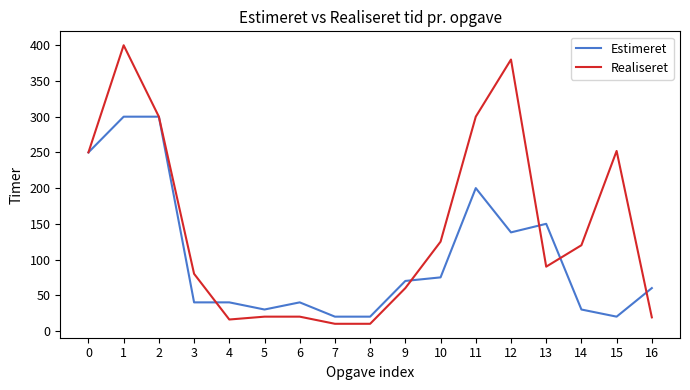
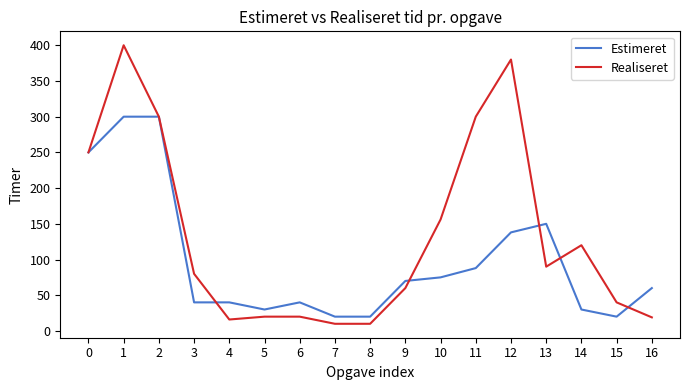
  {
    "Estimeret": {
      "1": 300,
      "3": 40,
      "4": 40,
      "5": 30,
      "6": 40,
      "7": 20,
      "8": 20,
      "9": 70,
      "10": 80,
-     "11": 200,
+     "11": 90,
      "12": 140,
      "13": 150,
      "14": 30,
      "15": 20,
      "16": 60
    },
    "Realiseret": {
      "1": 400,
      "3": 80,
      "4": 20,
      "5": 20,
      "6": 20,
      "7": 10,
      "8": 10,
      "9": 60,
-     "10": 130,
+     "10": 160,
      "11": 300,
      "12": 380,
      "13": 90,
      "14": 120,
-     "15": 250,
+     "15": 40,
      "16": 20
    }
  }
